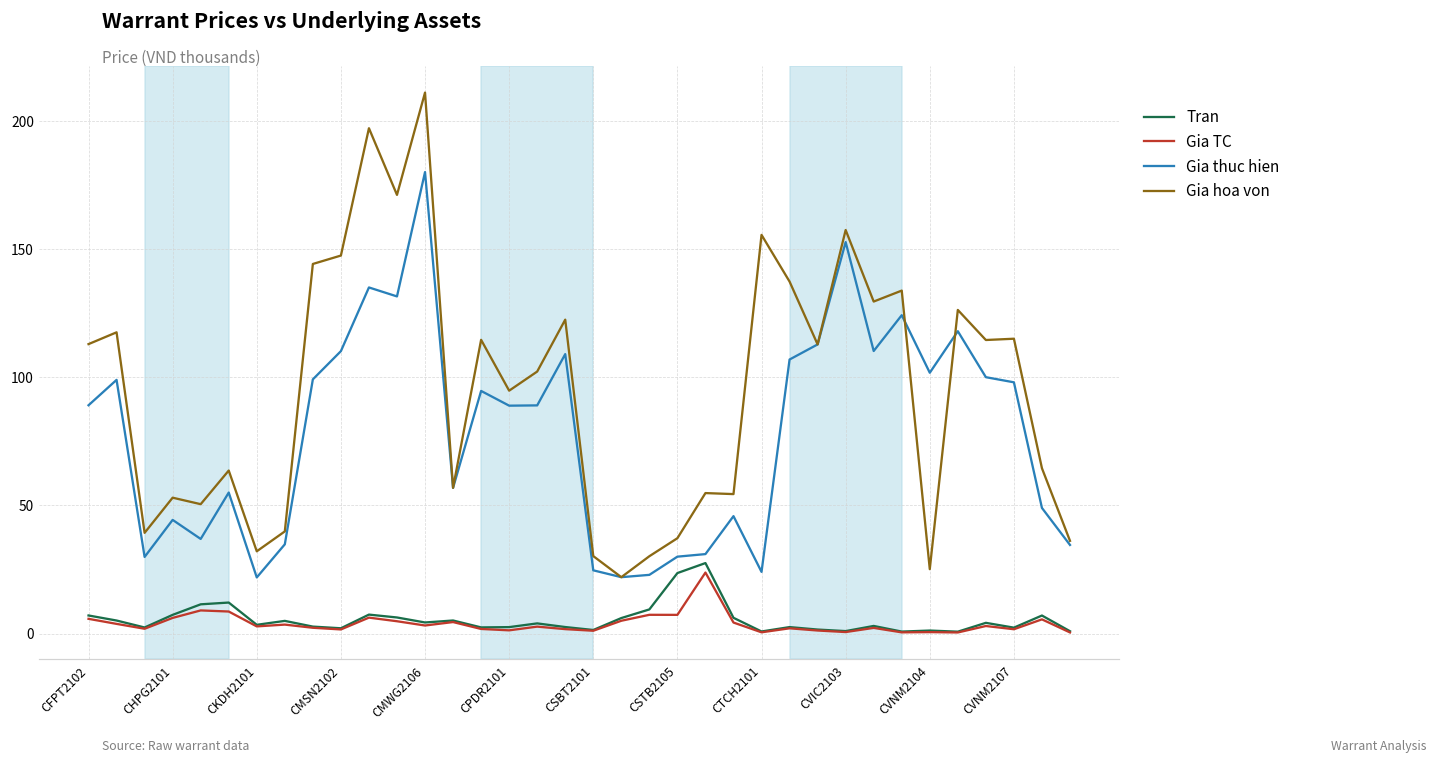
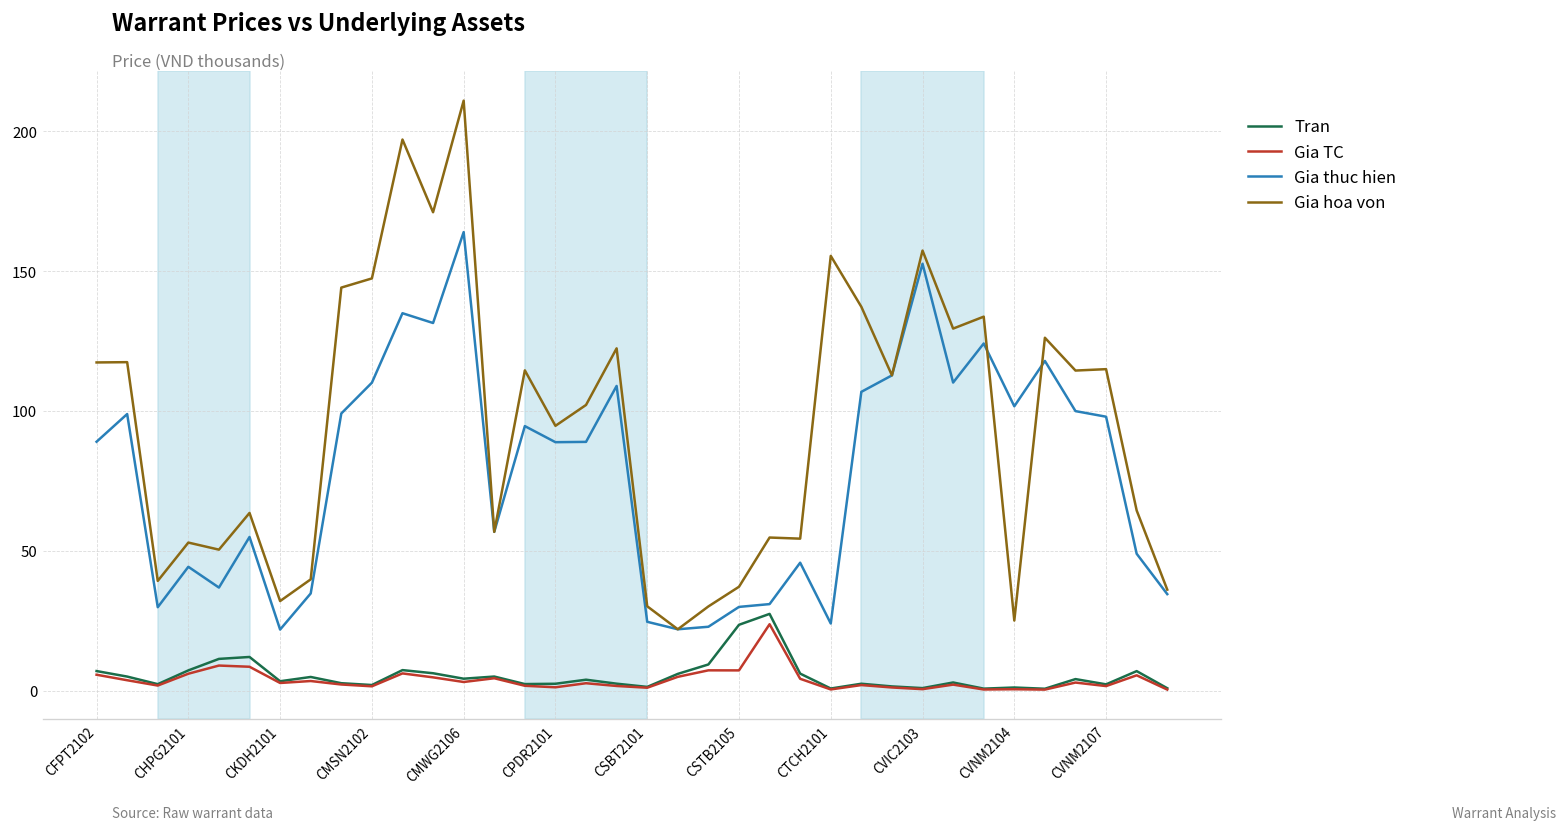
  {
    "Tran": {
      "CFPT2102": 7,
      "CHPG2101": 7,
      "CMWG2106": 4,
      "CPDR2101": 3,
      "CSTB2105": 24
    },
    "Gia TC": {
      "CFPT2102": 6,
      "CHPG2101": 6,
      "CMWG2106": 3,
      "CPDR2101": 1,
      "CSTB2105": 7
    },
    "Gia thuc hien": {
      "CFPT2102": 89,
      "CHPG2101": 44,
      "CKDH2101": 22,
      "CMSN2102": 110,
-     "CMWG2106": 180,
+     "CMWG2106": 164,
      "CPDR2101": 89,
      "CSBT2101": 25,
      "CSTB2105": 30,
      "CTCH2101": 24,
      "CVIC2103": 153,
      "CVNM2104": 102,
      "CVNM2107": 98
    },
    "Gia hoa von": {
-     "CFPT2102": 113,
+     "CFPT2102": 117,
      "CHPG2101": 53,
      "CKDH2101": 32,
      "CMSN2102": 147,
      "CMWG2106": 211,
      "CPDR2101": 95,
      "CSBT2101": 30,
      "CSTB2105": 37,
      "CTCH2101": 156,
      "CVIC2103": 157,
      "CVNM2104": 25,
      "CVNM2107": 115
    }
  }
